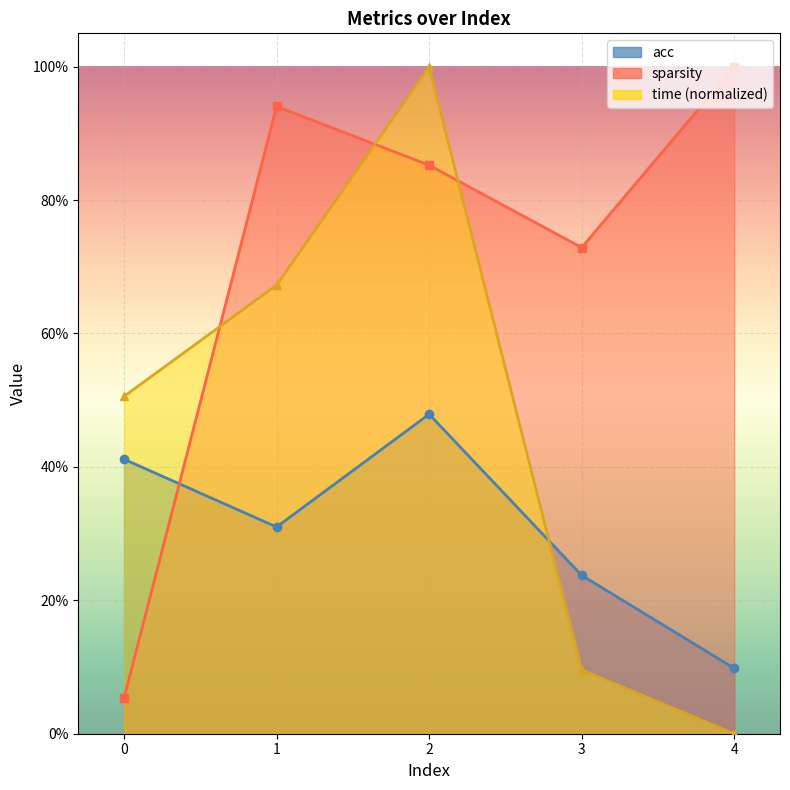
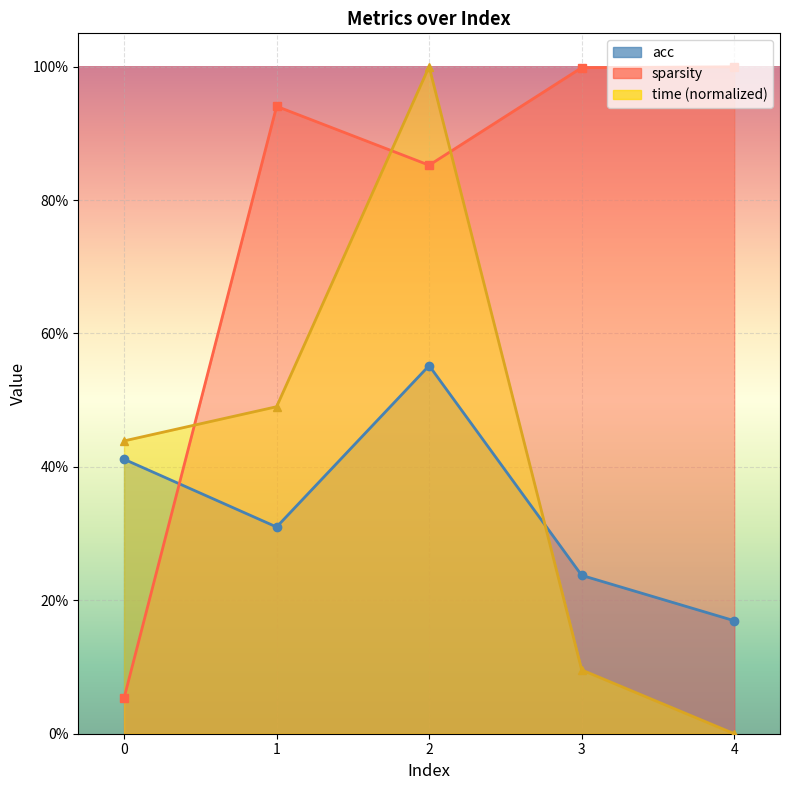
  {
    "acc": {
      "0": "41%",
      "1": "31%",
-     "2": "48%",
+     "2": "55%",
      "3": "24%",
-     "4": "10%"
+     "4": "17%"
    },
    "sparsity": {
      "0": "5%",
      "1": "94%",
      "2": "85%",
-     "3": "73%"
+     "3": "100%"
    },
    "time (normalized)": {
-     "0": "51%",
-     "1": "67%",
+     "0": "44%",
+     "1": "49%",
      "2": "100%",
      "3": "10%",
      "4": "0%"
    }
  }
